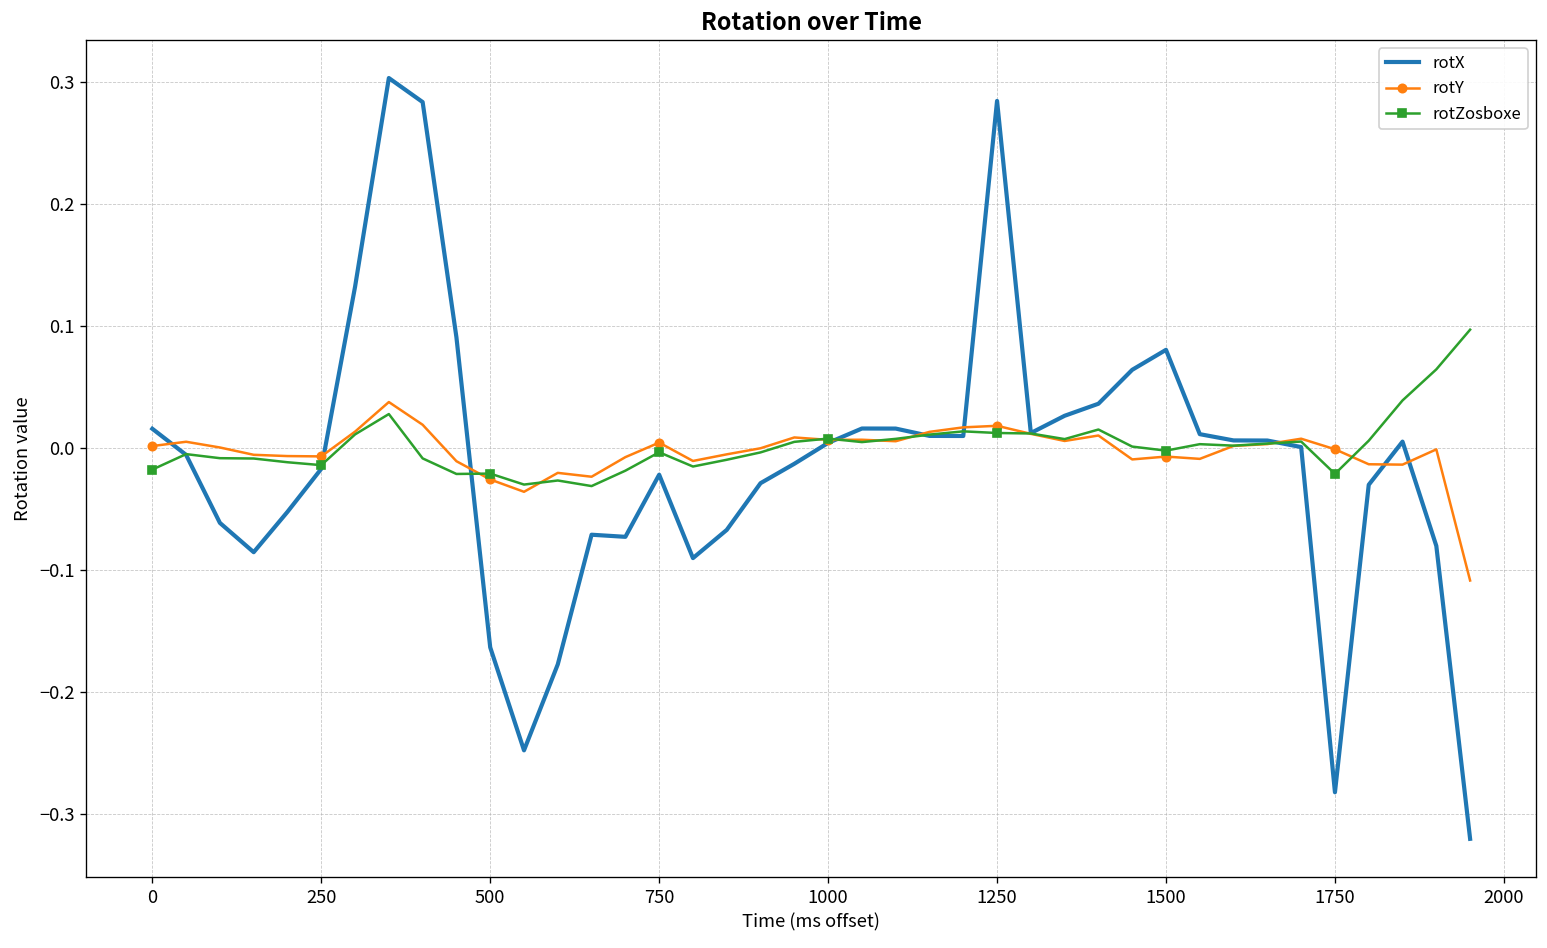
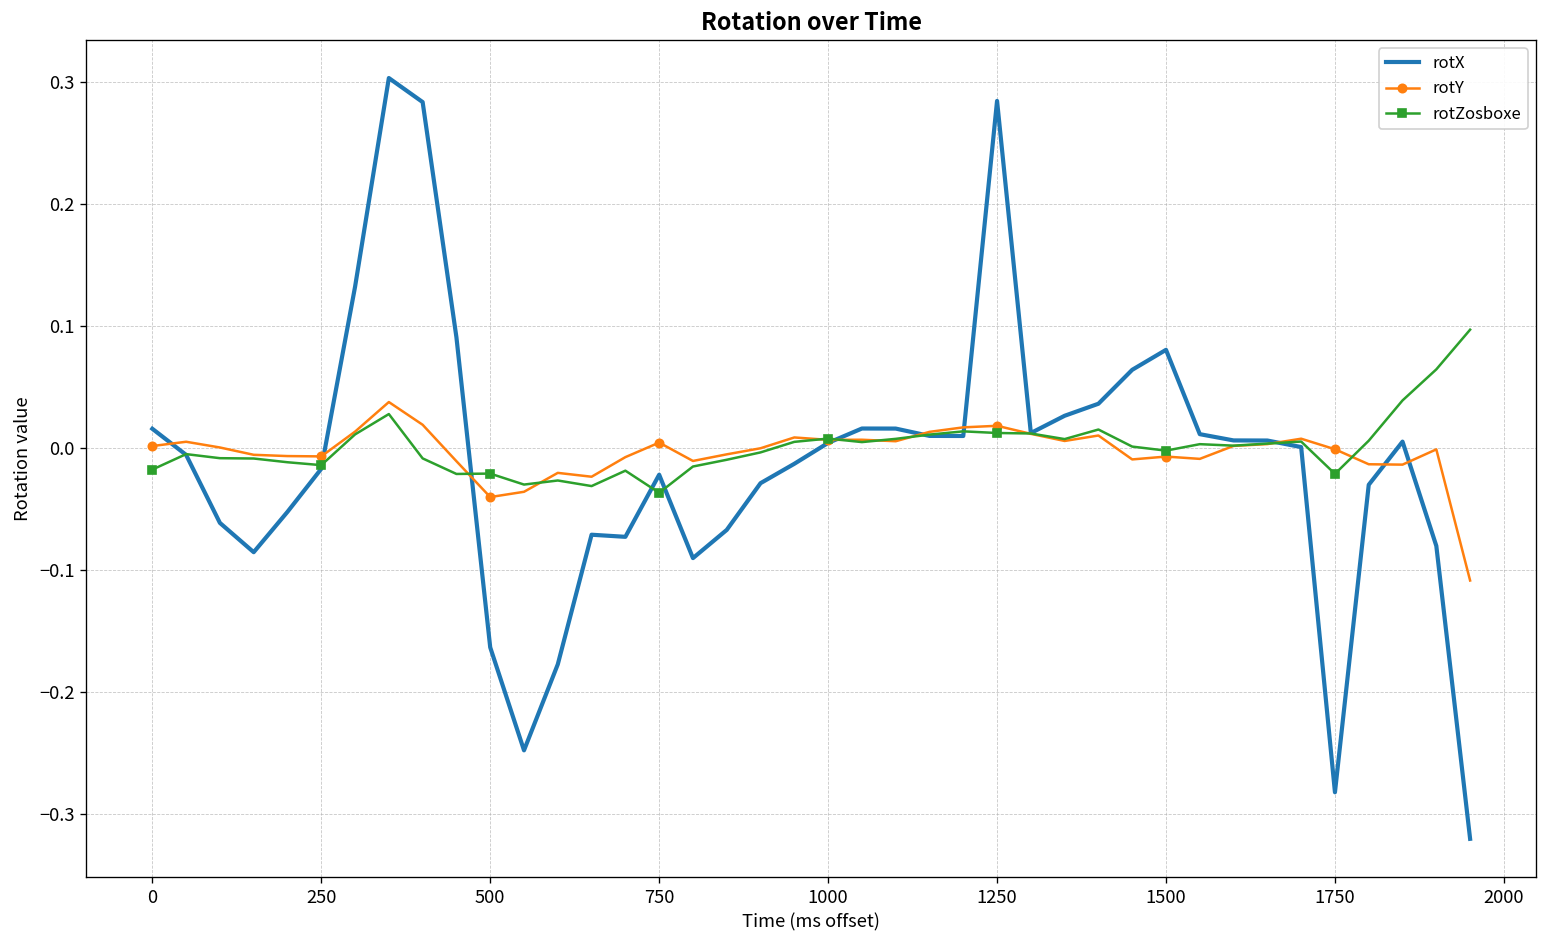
  {
    "rotX": {
      "0": 0.016,
      "250": -0.017,
      "500": -0.163,
      "750": -0.022,
      "1000": 0.004,
      "1250": 0.284,
      "1500": 0.080,
      "1750": -0.282
    },
    "rotY": {
      "0": 0.002,
      "250": -0.007,
-     "500": -0.026,
+     "500": -0.040,
      "750": 0.004,
      "1250": 0.018,
      "1500": -0.007,
      "1750": -0.001
    },
    "rotZosboxe": {
      "0": -0.018,
      "250": -0.014,
      "500": -0.021,
-     "750": -0.003,
+     "750": -0.037,
      "1250": 0.012,
      "1500": -0.002,
      "1750": -0.021
    }
  }
